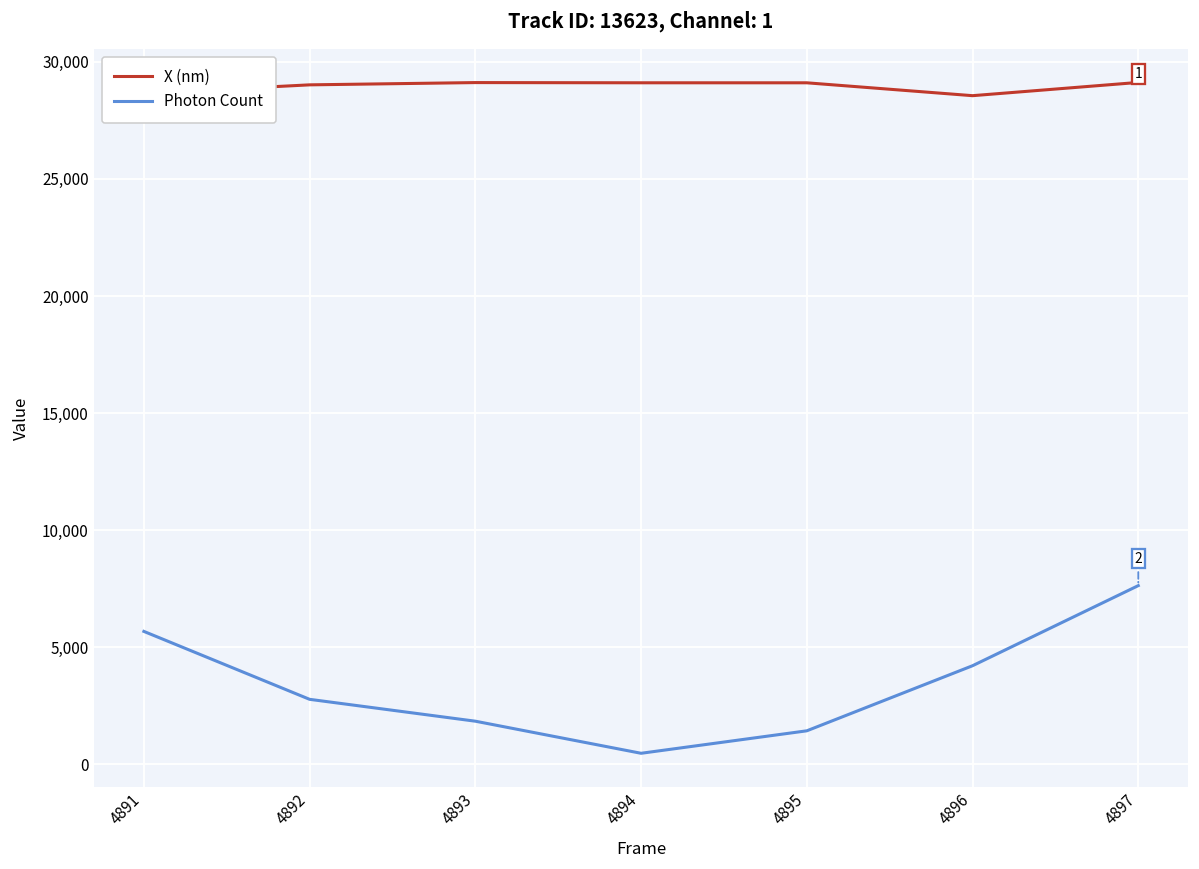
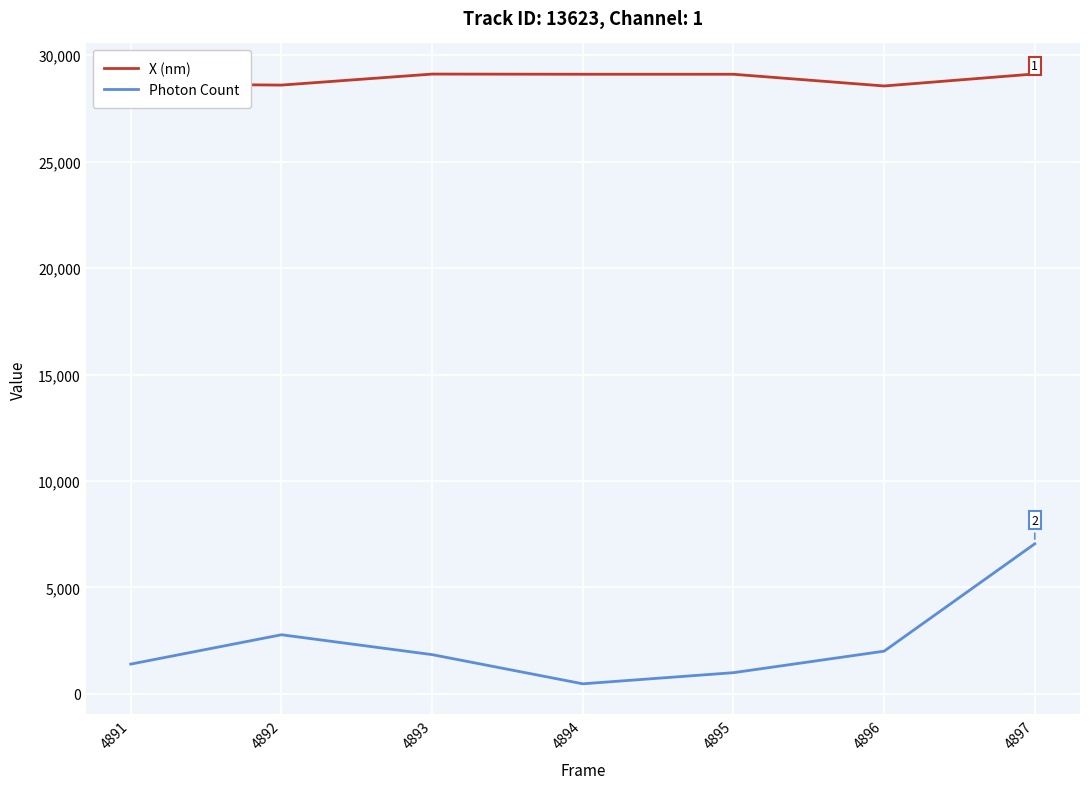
  {
    "X (nm)": {
-     "4892": "29,000",
+     "4892": "28,600",
      "4893": "29,100",
      "4894": "29,100",
      "4895": "29,100",
      "4896": "28,600"
    },
    "Photon Count": {
-     "4891": "5,700",
+     "4891": "1,400",
      "4892": "2,800",
      "4893": "1,800",
      "4894": "500",
-     "4895": "1,400",
-     "4896": "4,200",
-     "4897": "7,600"
+     "4895": "1,000",
+     "4896": "2,000",
+     "4897": "7,100"
    }
  }
